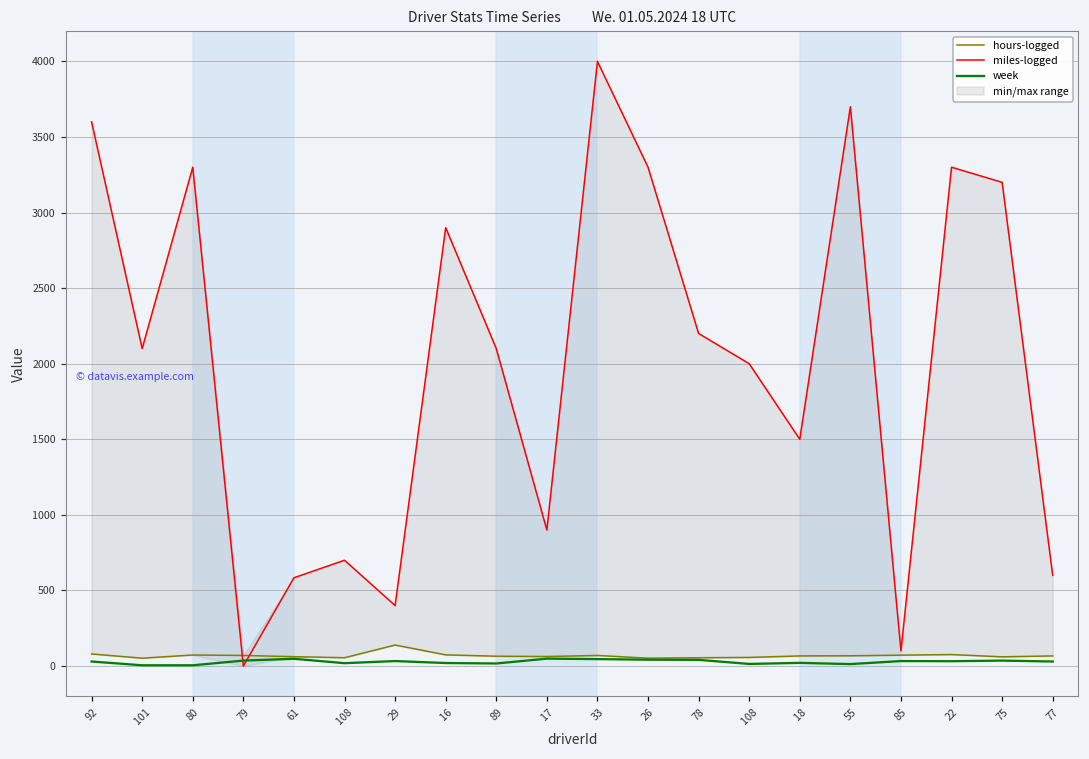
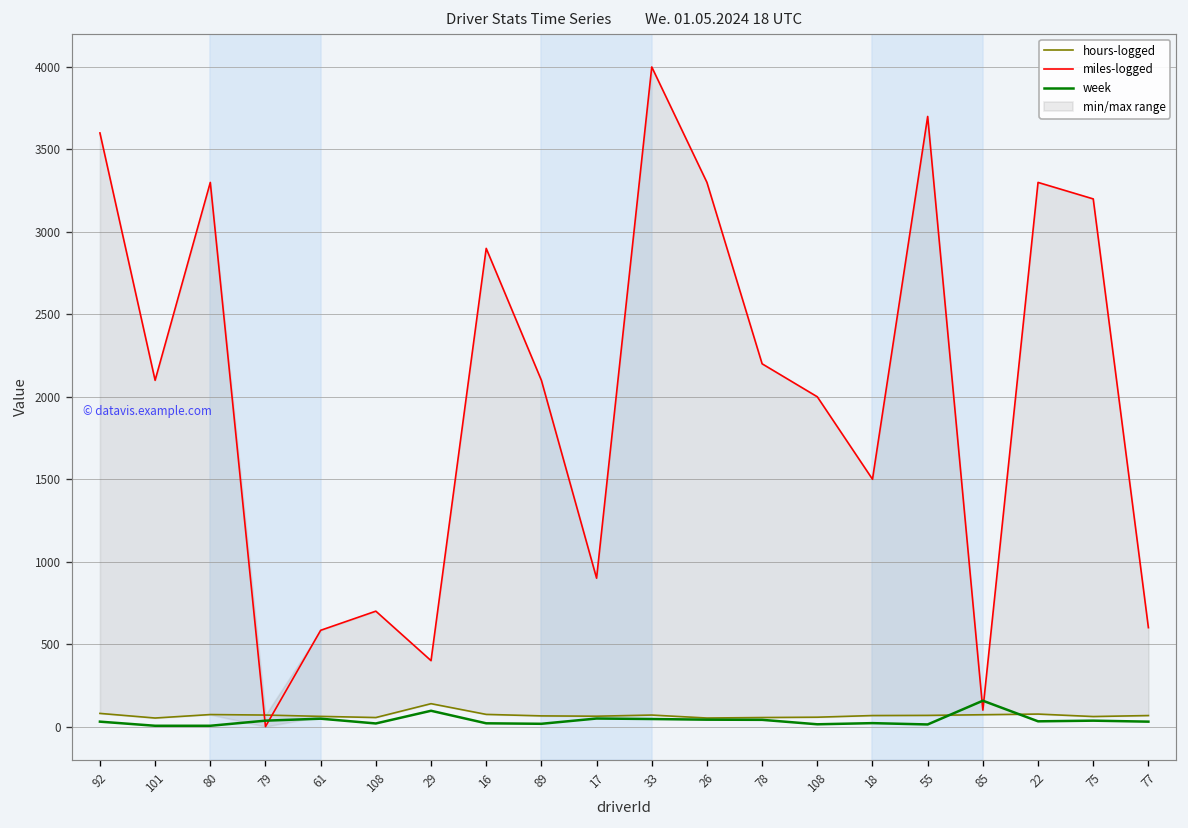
  {
    "hours-logged": {
      "92": 80,
      "101": 50,
      "80": 70,
      "29": 140,
      "16": 70,
      "89": 70,
      "33": 70,
      "18": 70,
      "55": 70,
      "85": 70,
      "22": 80,
      "75": 60,
      "77": 70
    },
    "miles-logged": {
      "79": 0
    },
    "week": {
      "92": 30,
      "101": 10,
      "80": 10,
      "79": 40,
-     "29": 30,
+     "29": 100,
      "16": 20,
      "89": 20,
      "33": 50,
      "18": 20,
      "55": 10,
-     "85": 30,
+     "85": 160,
      "22": 30,
      "75": 40,
      "77": 30
    }
  }
